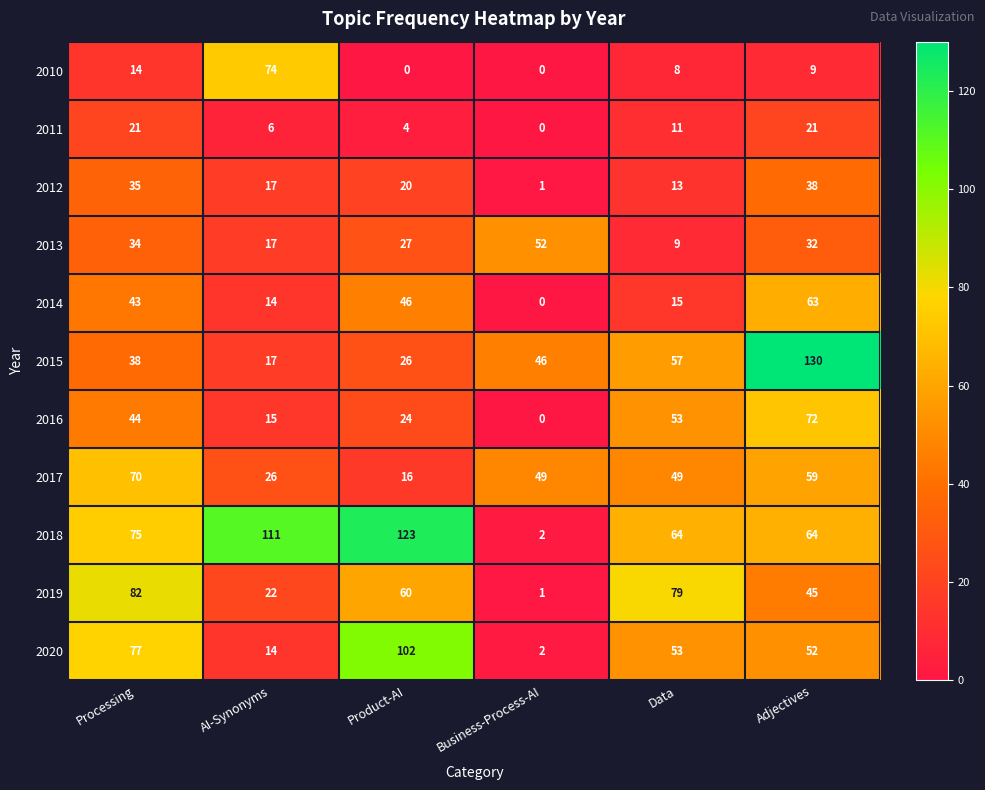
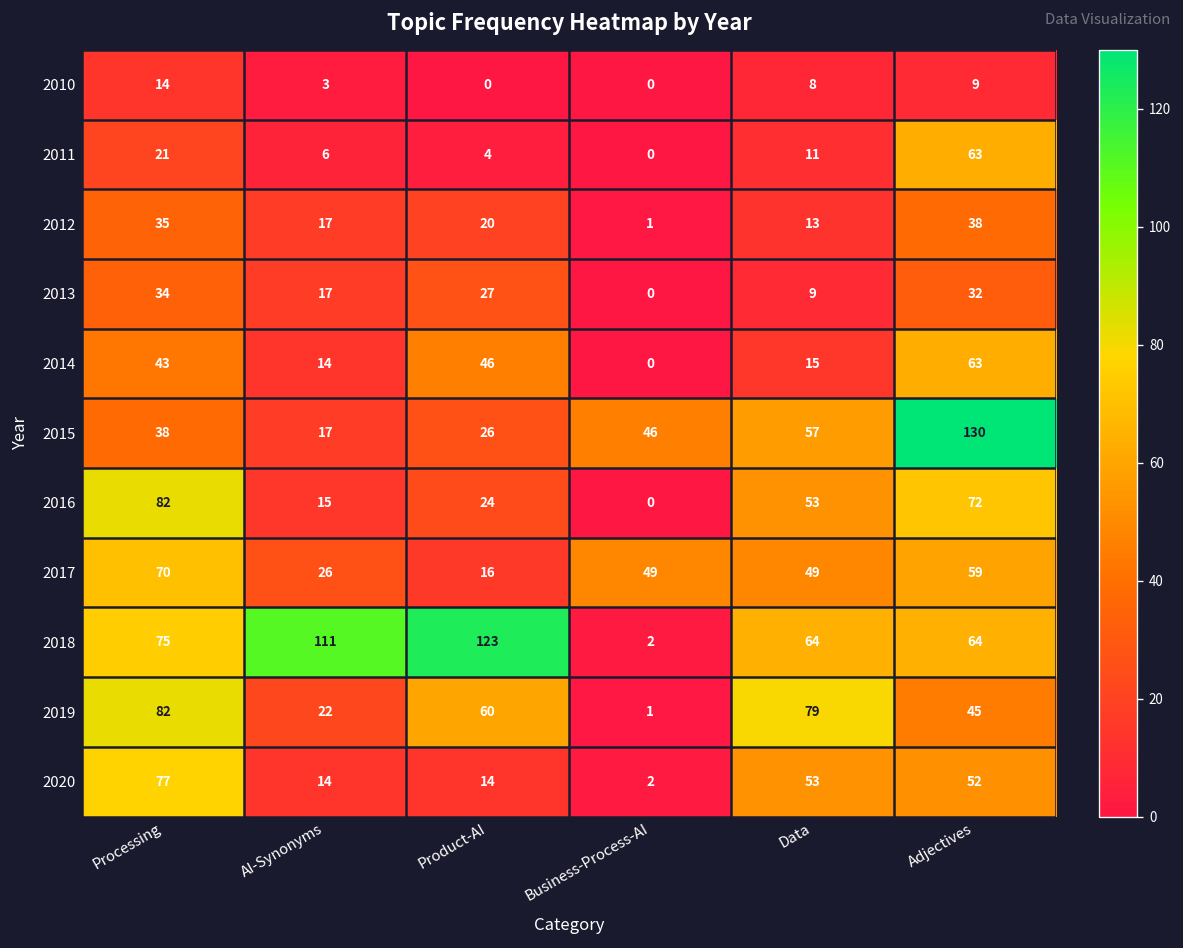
  {
    "2010": {
      "Processing": 14,
-     "AI-Synonyms": 74,
+     "AI-Synonyms": 3,
      "Product-AI": 0,
      "Business-Process-AI": 0,
      "Data": 8,
      "Adjectives": 9
    },
    "2011": {
      "Processing": 21,
      "AI-Synonyms": 6,
      "Product-AI": 4,
      "Business-Process-AI": 0,
      "Data": 11,
-     "Adjectives": 21
+     "Adjectives": 63
    },
    "2012": {
      "Processing": 35,
      "AI-Synonyms": 17,
      "Product-AI": 20,
      "Business-Process-AI": 1,
      "Data": 13,
      "Adjectives": 38
    },
    "2013": {
      "Processing": 34,
      "AI-Synonyms": 17,
      "Product-AI": 27,
-     "Business-Process-AI": 52,
+     "Business-Process-AI": 0,
      "Data": 9,
      "Adjectives": 32
    },
    "2014": {
      "Processing": 43,
      "AI-Synonyms": 14,
      "Product-AI": 46,
      "Business-Process-AI": 0,
      "Data": 15,
      "Adjectives": 63
    },
    "2015": {
      "Processing": 38,
      "AI-Synonyms": 17,
      "Product-AI": 26,
      "Business-Process-AI": 46,
      "Data": 57,
      "Adjectives": 130
    },
    "2016": {
-     "Processing": 44,
+     "Processing": 82,
      "AI-Synonyms": 15,
      "Product-AI": 24,
      "Business-Process-AI": 0,
      "Data": 53,
      "Adjectives": 72
    },
    "2017": {
      "Processing": 70,
      "AI-Synonyms": 26,
      "Product-AI": 16,
      "Business-Process-AI": 49,
      "Data": 49,
      "Adjectives": 59
    },
    "2018": {
      "Processing": 75,
      "AI-Synonyms": 111,
      "Product-AI": 123,
      "Business-Process-AI": 2,
      "Data": 64,
      "Adjectives": 64
    },
    "2019": {
      "Processing": 82,
      "AI-Synonyms": 22,
      "Product-AI": 60,
      "Business-Process-AI": 1,
      "Data": 79,
      "Adjectives": 45
    },
    "2020": {
      "Processing": 77,
      "AI-Synonyms": 14,
-     "Product-AI": 102,
+     "Product-AI": 14,
      "Business-Process-AI": 2,
      "Data": 53,
      "Adjectives": 52
    }
  }
